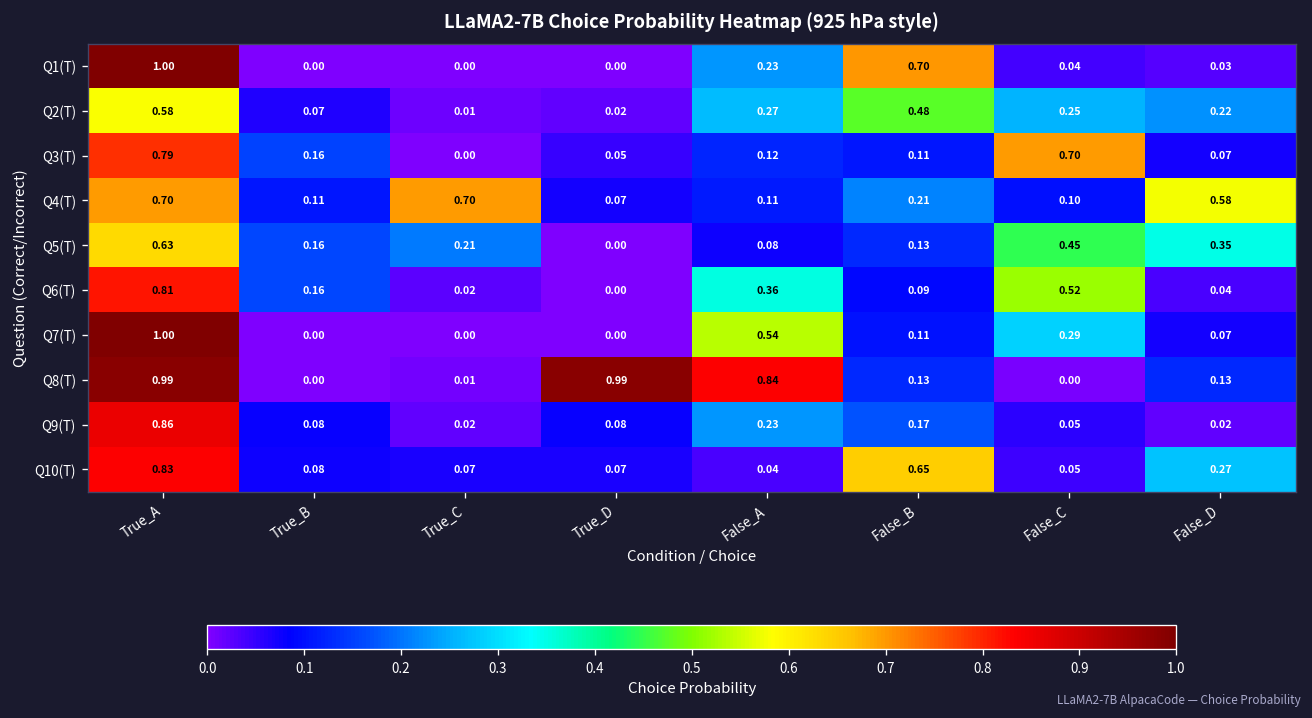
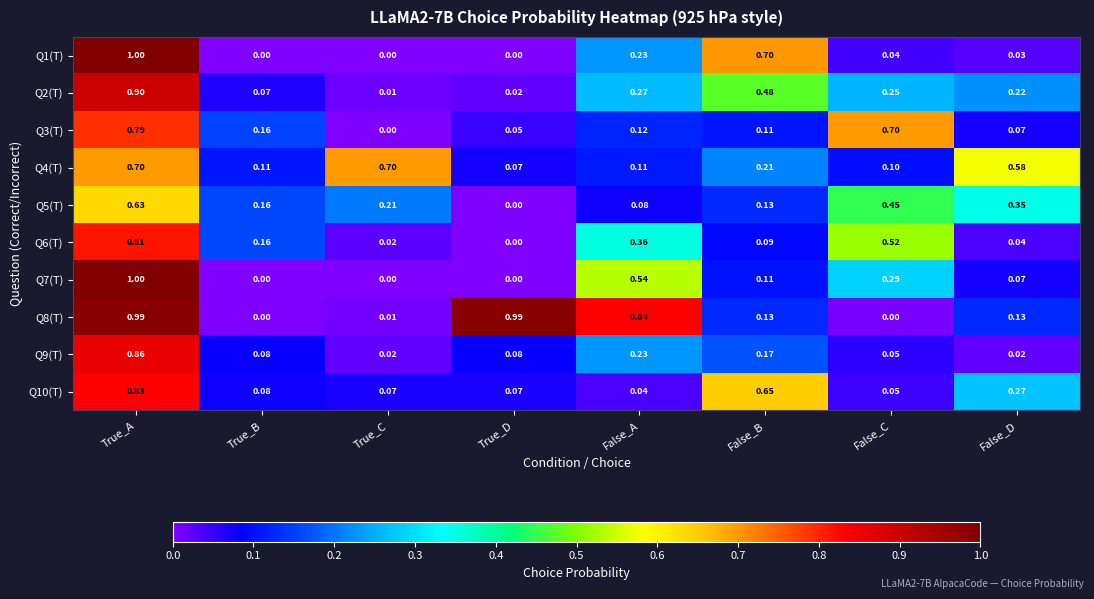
  {
    "Q1(T)": {
      "True_A": 1.00,
      "True_B": 0.00,
      "True_C": 0.00,
      "True_D": 0.00,
      "False_A": 0.23,
      "False_B": 0.70,
      "False_C": 0.04,
      "False_D": 0.03
    },
    "Q2(T)": {
-     "True_A": 0.58,
+     "True_A": 0.90,
      "True_B": 0.07,
      "True_C": 0.01,
      "True_D": 0.02,
      "False_A": 0.27,
      "False_B": 0.48,
      "False_C": 0.25,
      "False_D": 0.22
    },
    "Q3(T)": {
      "True_A": 0.79,
      "True_B": 0.16,
      "True_C": 0.00,
      "True_D": 0.05,
      "False_A": 0.12,
      "False_B": 0.11,
      "False_C": 0.70,
      "False_D": 0.07
    },
    "Q4(T)": {
      "True_A": 0.70,
      "True_B": 0.11,
      "True_C": 0.70,
      "True_D": 0.07,
      "False_A": 0.11,
      "False_B": 0.21,
      "False_C": 0.10,
      "False_D": 0.58
    },
    "Q5(T)": {
      "True_A": 0.63,
      "True_B": 0.16,
      "True_C": 0.21,
      "True_D": 0.00,
      "False_A": 0.08,
      "False_B": 0.13,
      "False_C": 0.45,
      "False_D": 0.35
    },
    "Q6(T)": {
      "True_A": 0.81,
      "True_B": 0.16,
      "True_C": 0.02,
      "True_D": 0.00,
      "False_A": 0.36,
      "False_B": 0.09,
      "False_C": 0.52,
      "False_D": 0.04
    },
    "Q7(T)": {
      "True_A": 1.00,
      "True_B": 0.00,
      "True_C": 0.00,
      "True_D": 0.00,
      "False_A": 0.54,
      "False_B": 0.11,
      "False_C": 0.29,
      "False_D": 0.07
    },
    "Q8(T)": {
      "True_A": 0.99,
      "True_B": 0.00,
      "True_C": 0.01,
      "True_D": 0.99,
      "False_A": 0.84,
      "False_B": 0.13,
      "False_C": 0.00,
      "False_D": 0.13
    },
    "Q9(T)": {
      "True_A": 0.86,
      "True_B": 0.08,
      "True_C": 0.02,
      "True_D": 0.08,
      "False_A": 0.23,
      "False_B": 0.17,
      "False_C": 0.05,
      "False_D": 0.02
    },
    "Q10(T)": {
      "True_A": 0.83,
      "True_B": 0.08,
      "True_C": 0.07,
      "True_D": 0.07,
      "False_A": 0.04,
      "False_B": 0.65,
      "False_C": 0.05,
      "False_D": 0.27
    }
  }
